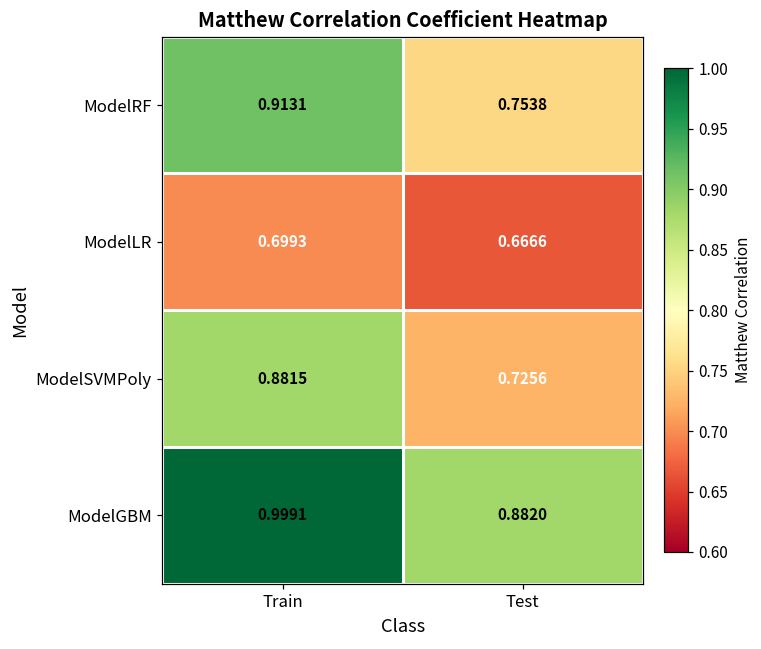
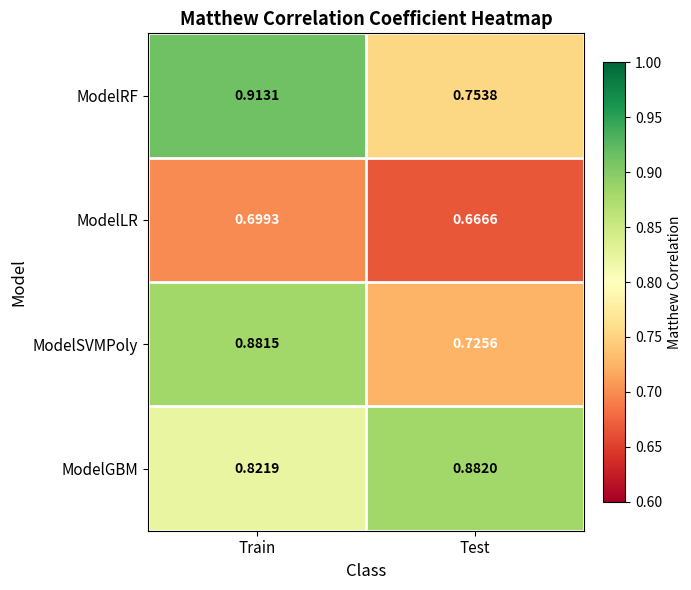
  {
    "ModelRF": {
      "Train": 0.9131,
      "Test": 0.7538
    },
    "ModelLR": {
      "Train": 0.6993,
      "Test": 0.6666
    },
    "ModelSVMPoly": {
      "Train": 0.8815,
      "Test": 0.7256
    },
    "ModelGBM": {
-     "Train": 0.9991,
+     "Train": 0.8219,
      "Test": 0.8820
    }
  }
